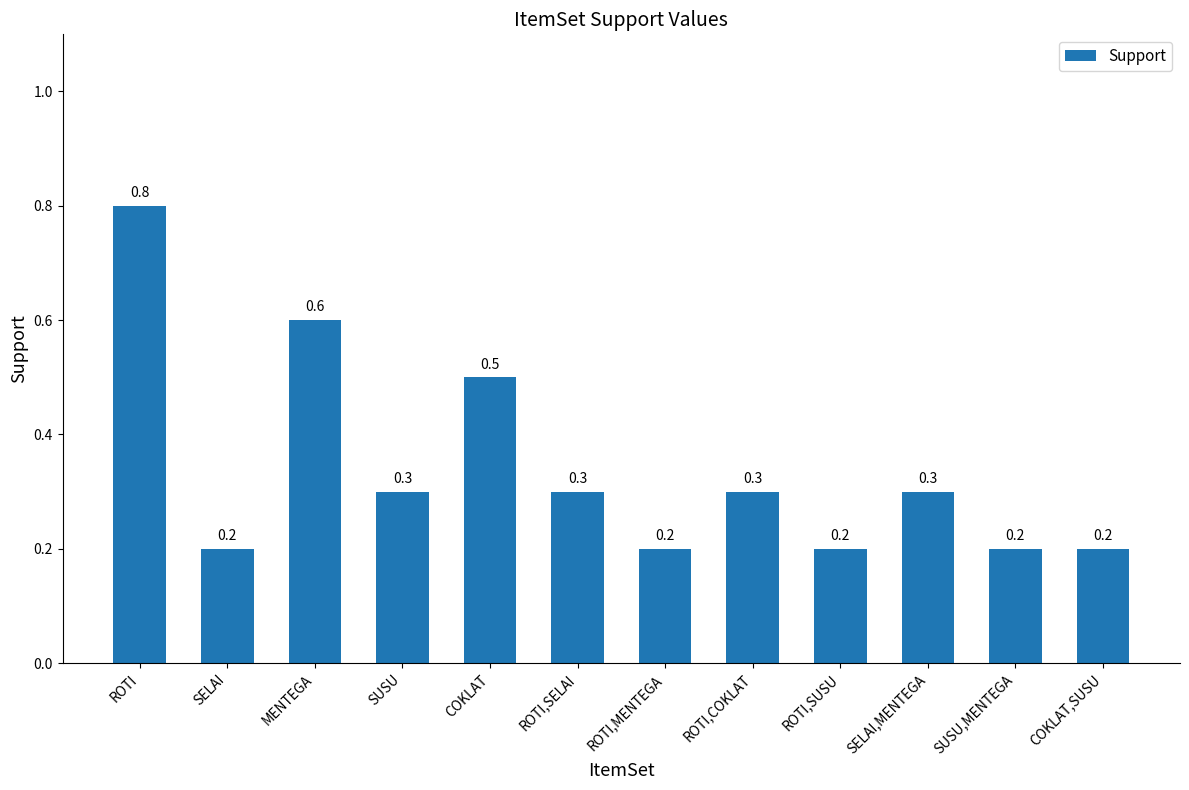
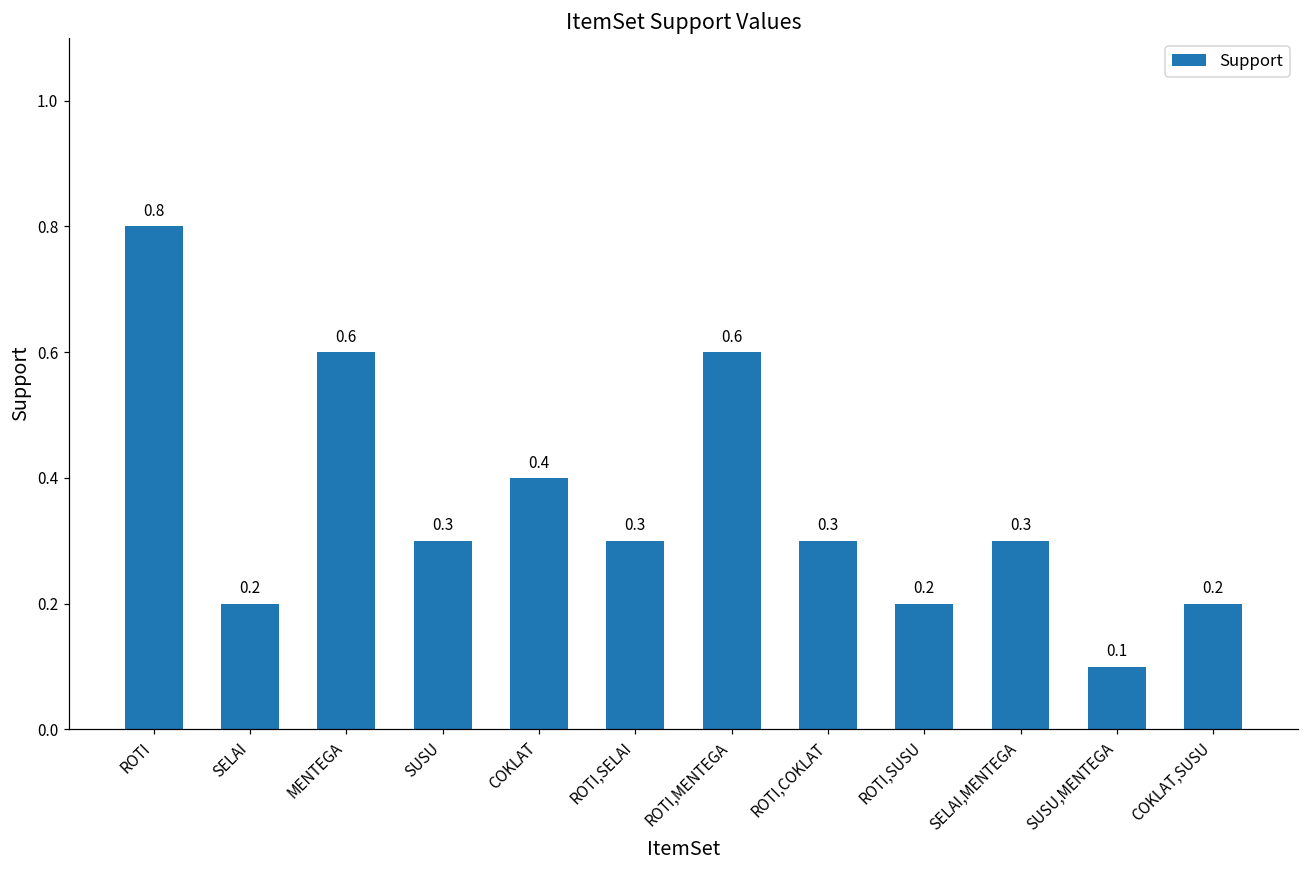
  {
    "ROTI": 0.8,
    "SELAI": 0.2,
    "MENTEGA": 0.6,
    "SUSU": 0.3,
-   "COKLAT": 0.5,
+   "COKLAT": 0.4,
    "ROTI,SELAI": 0.3,
-   "ROTI,MENTEGA": 0.2,
+   "ROTI,MENTEGA": 0.6,
    "ROTI,COKLAT": 0.3,
    "ROTI,SUSU": 0.2,
    "SELAI,MENTEGA": 0.3,
-   "SUSU,MENTEGA": 0.2,
+   "SUSU,MENTEGA": 0.1,
    "COKLAT,SUSU": 0.2
  }
